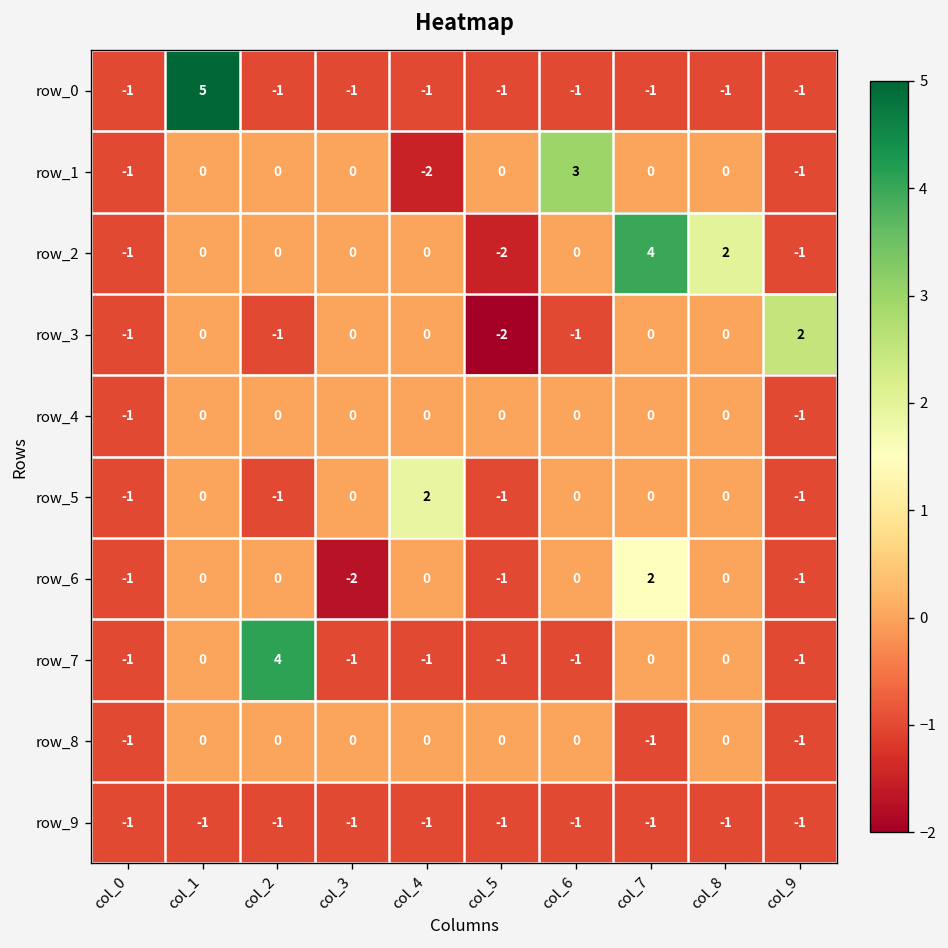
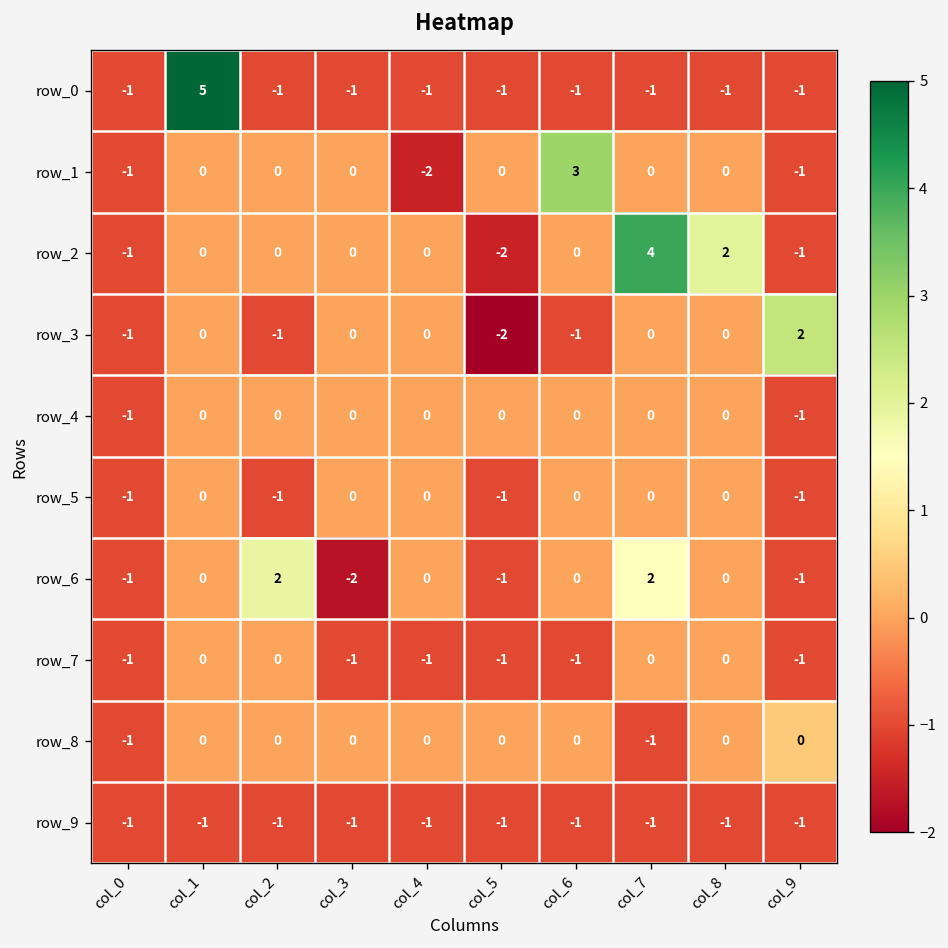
  {
    "row_0": {
      "col_0": -1,
      "col_1": 5,
      "col_2": -1,
      "col_3": -1,
      "col_4": -1,
      "col_5": -1,
      "col_6": -1,
      "col_7": -1,
      "col_8": -1,
      "col_9": -1
    },
    "row_1": {
      "col_0": -1,
      "col_1": 0,
      "col_2": 0,
      "col_3": 0,
      "col_4": -2,
      "col_5": 0,
      "col_6": 3,
      "col_7": 0,
      "col_8": 0,
      "col_9": -1
    },
    "row_2": {
      "col_0": -1,
      "col_1": 0,
      "col_2": 0,
      "col_3": 0,
      "col_4": 0,
      "col_5": -2,
      "col_6": 0,
      "col_7": 4,
      "col_8": 2,
      "col_9": -1
    },
    "row_3": {
      "col_0": -1,
      "col_1": 0,
      "col_2": -1,
      "col_3": 0,
      "col_4": 0,
      "col_5": -2,
      "col_6": -1,
      "col_7": 0,
      "col_8": 0,
      "col_9": 2
    },
    "row_4": {
      "col_0": -1,
      "col_1": 0,
      "col_2": 0,
      "col_3": 0,
      "col_4": 0,
      "col_5": 0,
      "col_6": 0,
      "col_7": 0,
      "col_8": 0,
      "col_9": -1
    },
    "row_5": {
      "col_0": -1,
      "col_1": 0,
      "col_2": -1,
      "col_3": 0,
-     "col_4": 2,
+     "col_4": 0,
      "col_5": -1,
      "col_6": 0,
      "col_7": 0,
      "col_8": 0,
      "col_9": -1
    },
    "row_6": {
      "col_0": -1,
      "col_1": 0,
-     "col_2": 0,
+     "col_2": 2,
      "col_3": -2,
      "col_4": 0,
      "col_5": -1,
      "col_6": 0,
      "col_7": 2,
      "col_8": 0,
      "col_9": -1
    },
    "row_7": {
      "col_0": -1,
      "col_1": 0,
-     "col_2": 4,
+     "col_2": 0,
      "col_3": -1,
      "col_4": -1,
      "col_5": -1,
      "col_6": -1,
      "col_7": 0,
      "col_8": 0,
      "col_9": -1
    },
    "row_8": {
      "col_0": -1,
      "col_1": 0,
      "col_2": 0,
      "col_3": 0,
      "col_4": 0,
      "col_5": 0,
      "col_6": 0,
      "col_7": -1,
      "col_8": 0,
-     "col_9": -1
+     "col_9": 0
    },
    "row_9": {
      "col_0": -1,
      "col_1": -1,
      "col_2": -1,
      "col_3": -1,
      "col_4": -1,
      "col_5": -1,
      "col_6": -1,
      "col_7": -1,
      "col_8": -1,
      "col_9": -1
    }
  }
